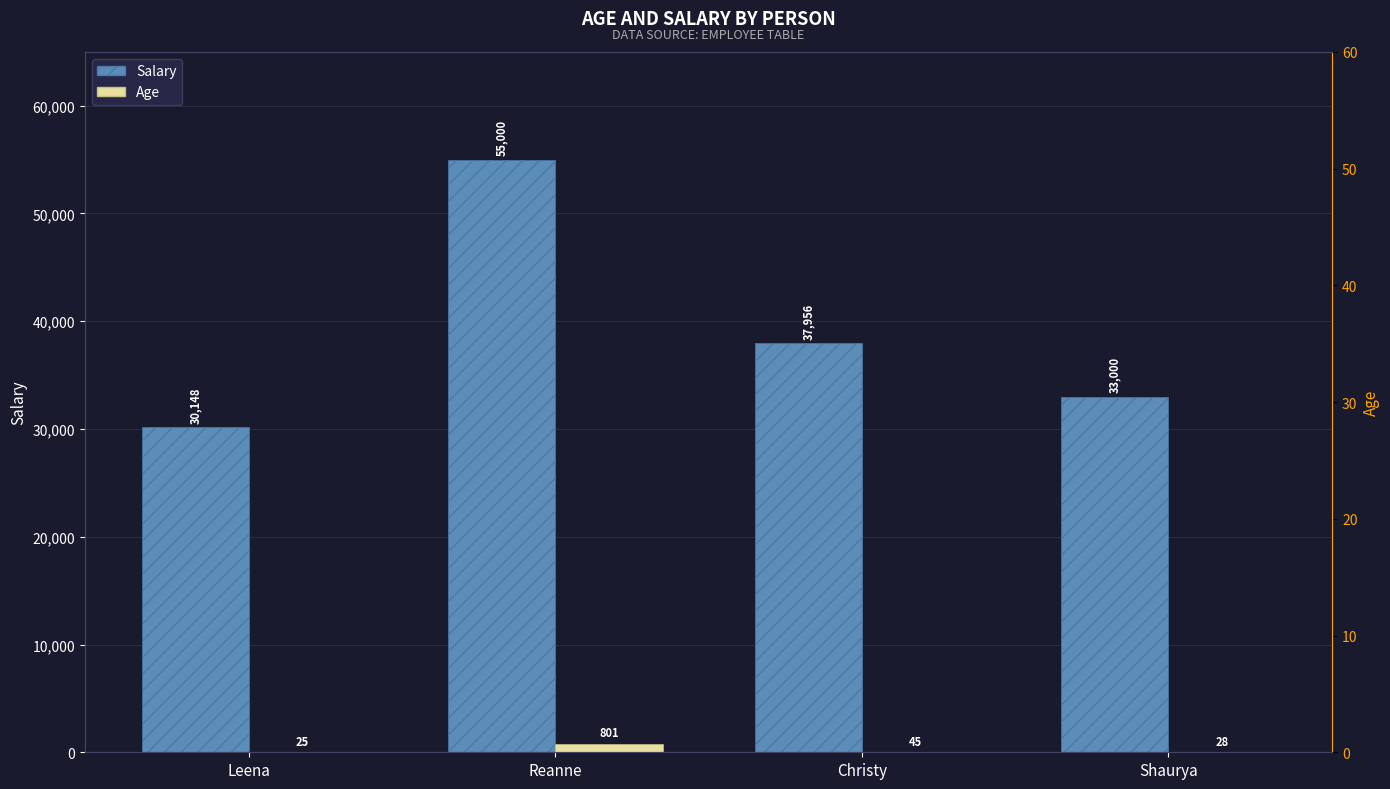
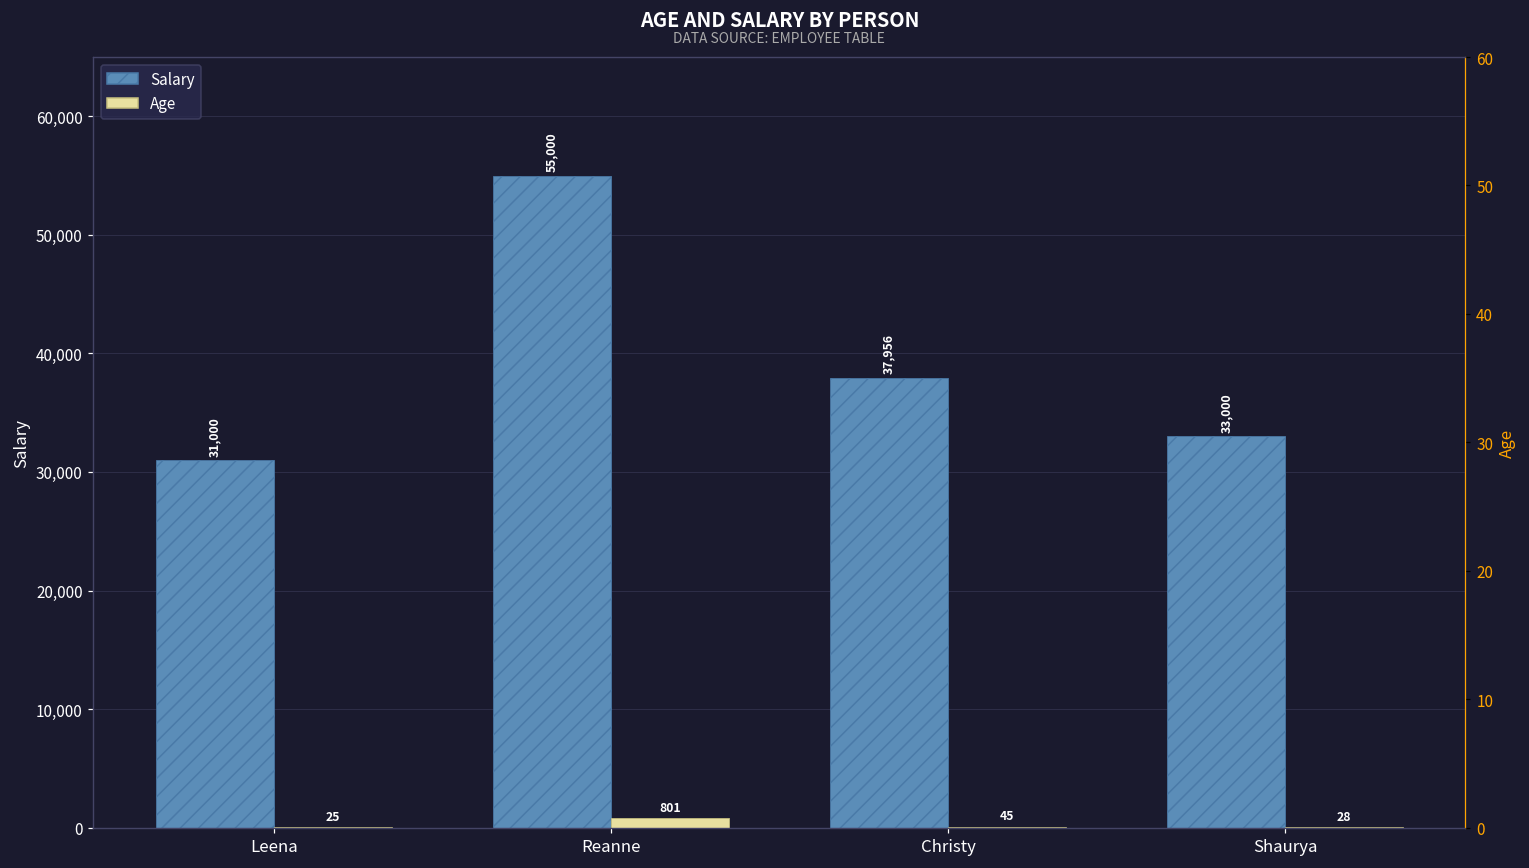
  {
    "Salary": {
-     "Leena": "30,148",
+     "Leena": "31,000",
      "Reanne": "55,000",
      "Christy": "37,956",
      "Shaurya": "33,000"
    },
    "Age": {
      "Leena": "25",
      "Christy": "45",
      "Shaurya": "28"
    }
  }
